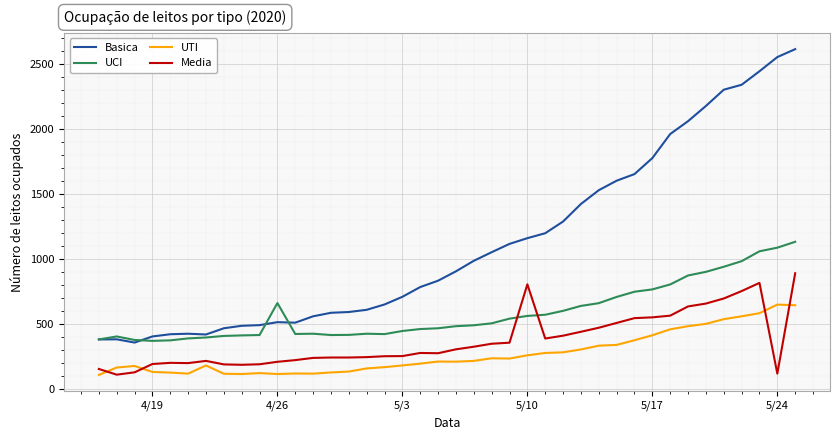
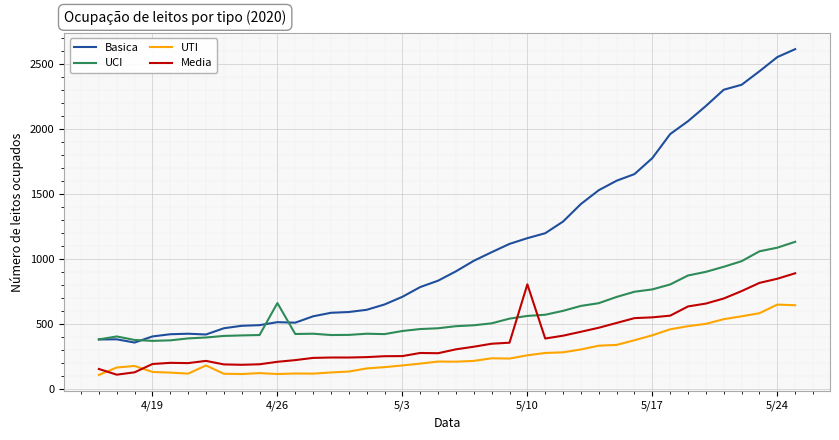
  {
    "Basica": {
      "4/19": 410,
      "4/26": 520,
      "5/3": 710,
      "5/10": 1160,
      "5/17": 1780,
      "5/24": 2560
    },
    "UCI": {
      "4/19": 370,
      "4/26": 660,
      "5/3": 450,
      "5/10": 570,
      "5/17": 770,
      "5/24": 1090
    },
    "UTI": {
      "4/19": 130,
      "4/26": 120,
      "5/3": 180,
      "5/10": 260,
      "5/17": 420,
      "5/24": 650
    },
    "Media": {
      "4/19": 200,
      "4/26": 210,
      "5/3": 260,
      "5/10": 810,
      "5/17": 550,
-     "5/24": 120
+     "5/24": 850
    }
  }
